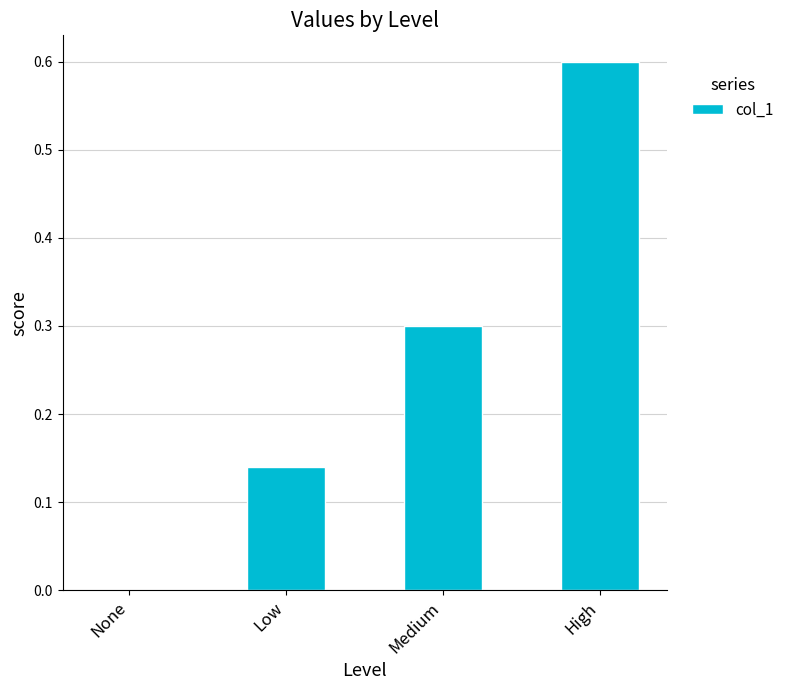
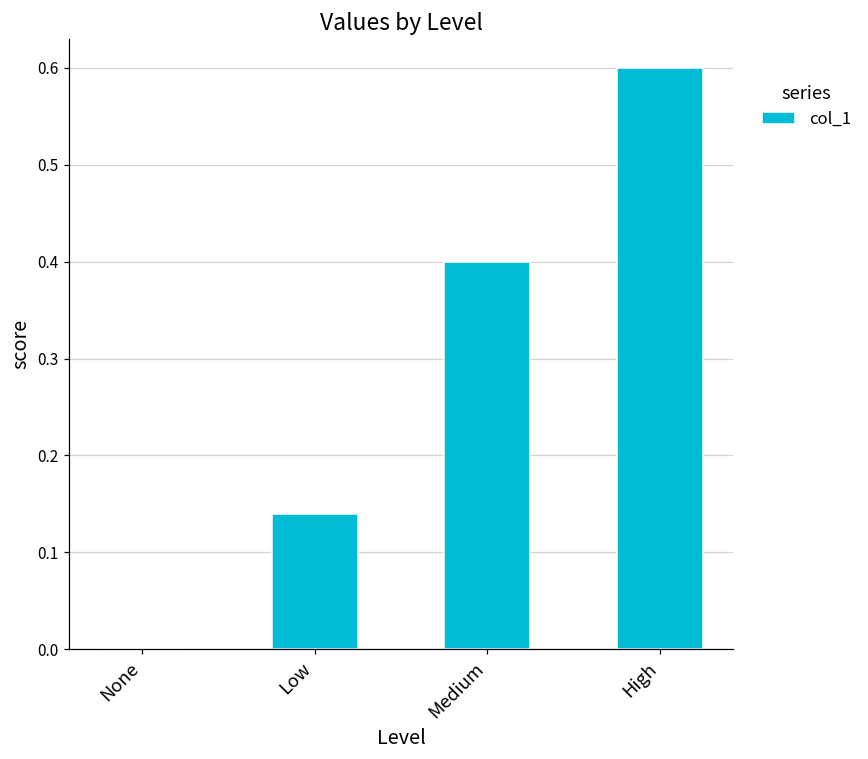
  {
    "None": 0.0,
    "Low": 0.14,
-   "Medium": 0.3,
+   "Medium": 0.4,
    "High": 0.6
  }
